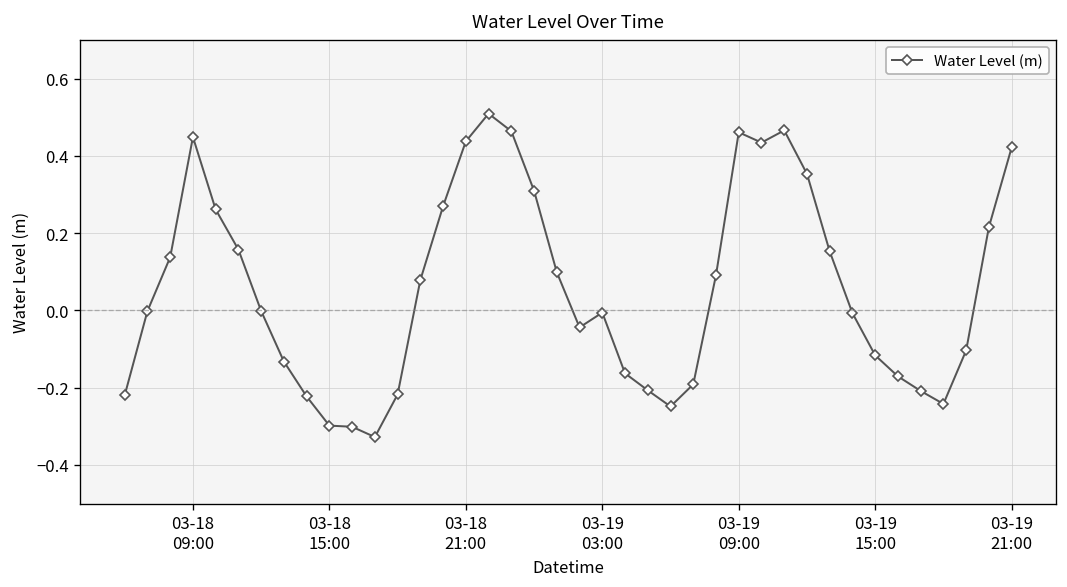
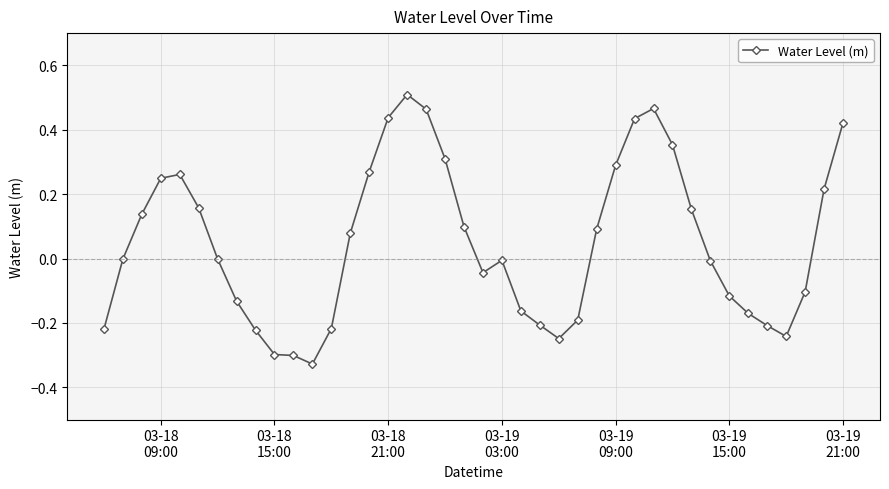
  {
-   "03-18 09:00": 0.45,
+   "03-18 09:00": 0.25,
    "03-18 15:00": -0.30,
    "03-18 21:00": 0.44,
    "03-19 03:00": -0.01,
-   "03-19 09:00": 0.46,
+   "03-19 09:00": 0.29,
    "03-19 15:00": -0.12,
    "03-19 21:00": 0.42
  }
